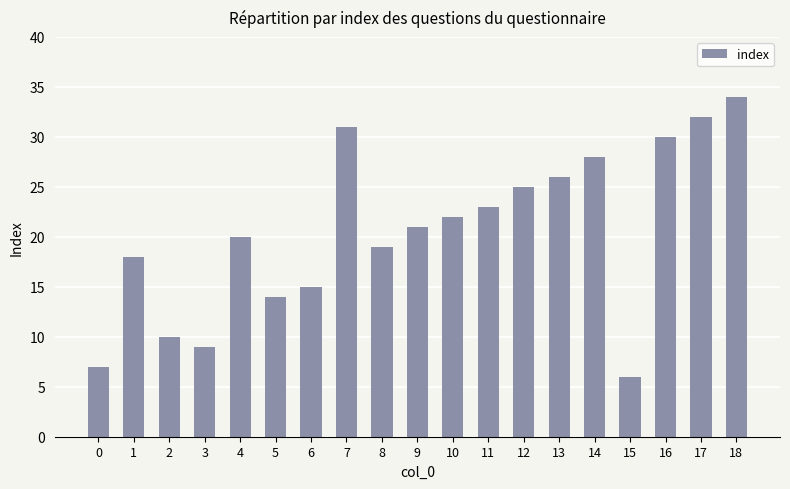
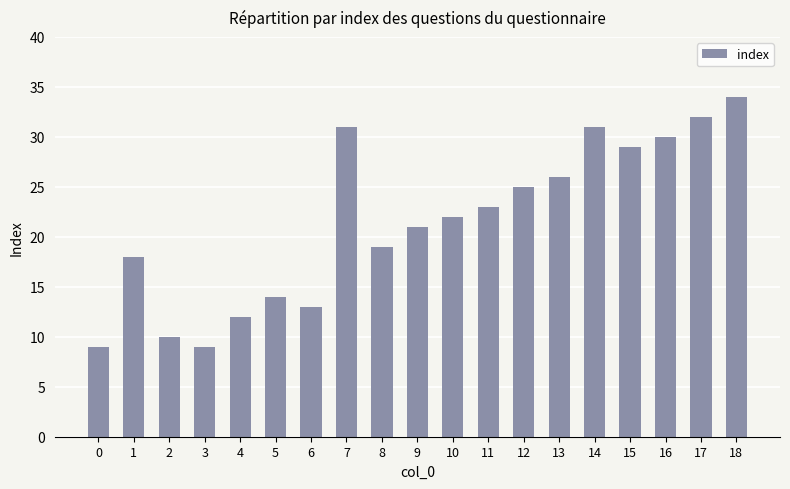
  {
-   "0": 7,
+   "0": 9,
    "1": 18,
    "2": 10,
    "3": 9,
-   "4": 20,
+   "4": 12,
    "5": 14,
-   "6": 15,
+   "6": 13,
    "7": 31,
    "8": 19,
    "9": 21,
    "10": 22,
    "11": 23,
    "12": 25,
    "13": 26,
-   "14": 28,
-   "15": 6,
+   "14": 31,
+   "15": 29,
    "16": 30,
    "17": 32,
    "18": 34
  }
